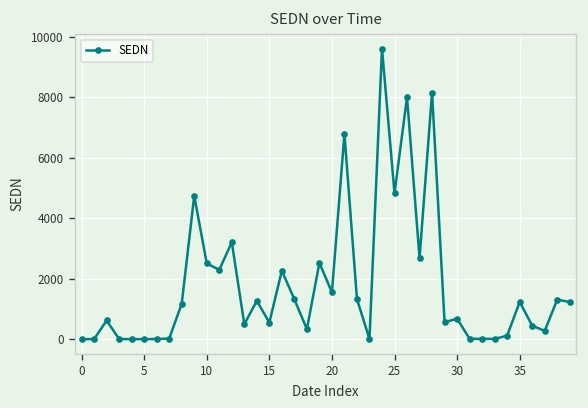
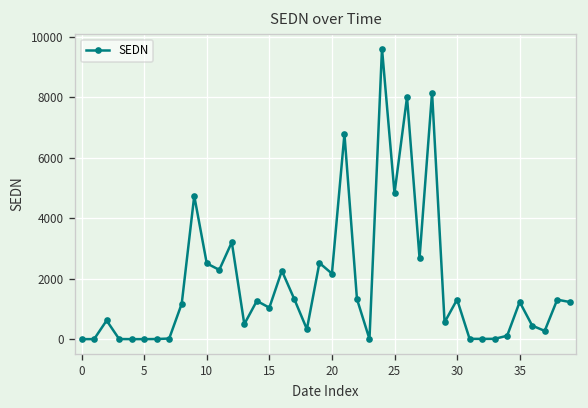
  {
    "0": 0,
    "5": 0,
    "10": 2500,
-   "15": 500,
-   "20": 1500,
+   "15": 1000,
+   "20": 2200,
    "25": 4800,
-   "30": 700,
+   "30": 1300,
    "35": 1200
  }
